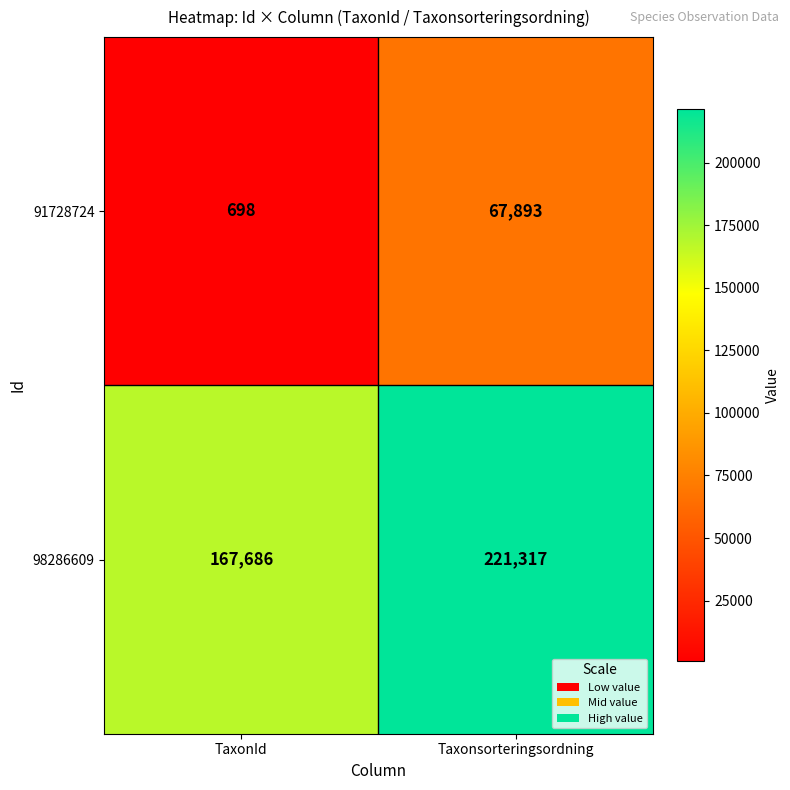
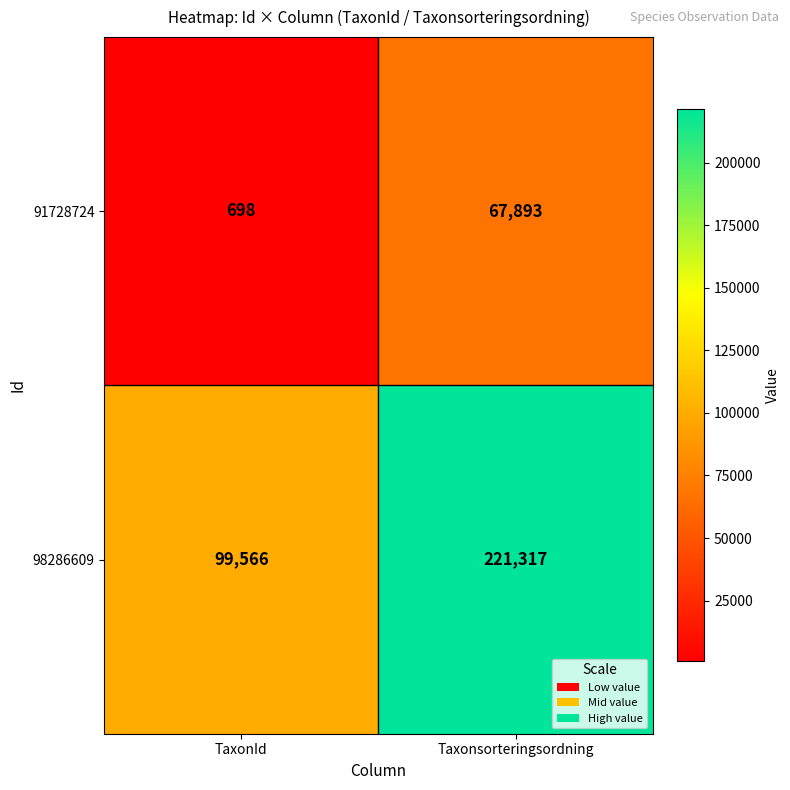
  {
    "91728724": {
      "TaxonId": "698",
      "Taxonsorteringsordning": "67,893"
    },
    "98286609": {
-     "TaxonId": "167,686",
+     "TaxonId": "99,566",
      "Taxonsorteringsordning": "221,317"
    }
  }
